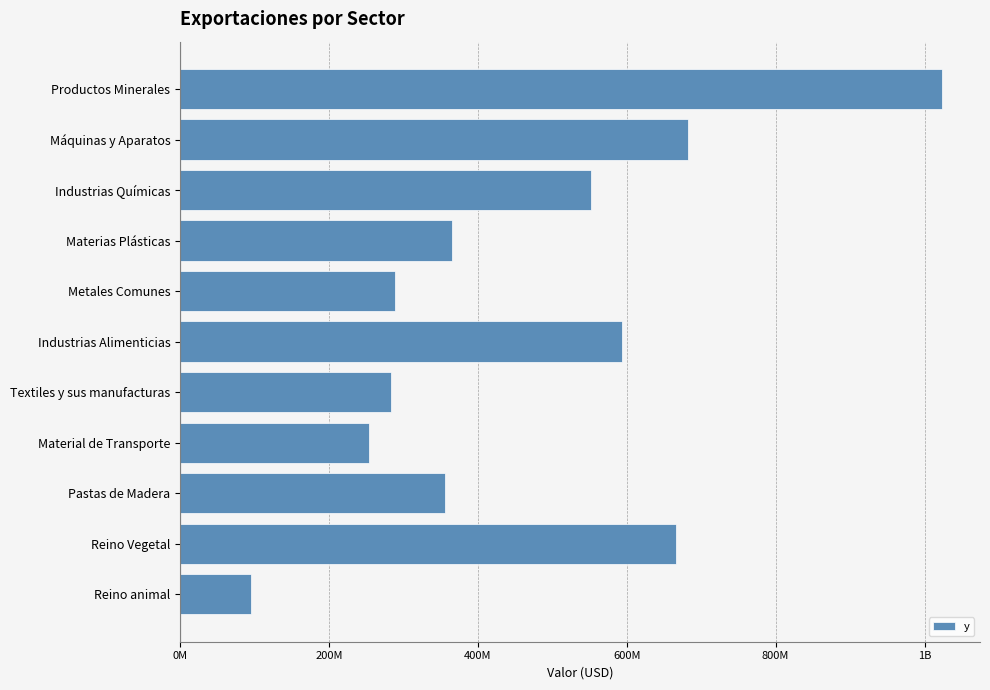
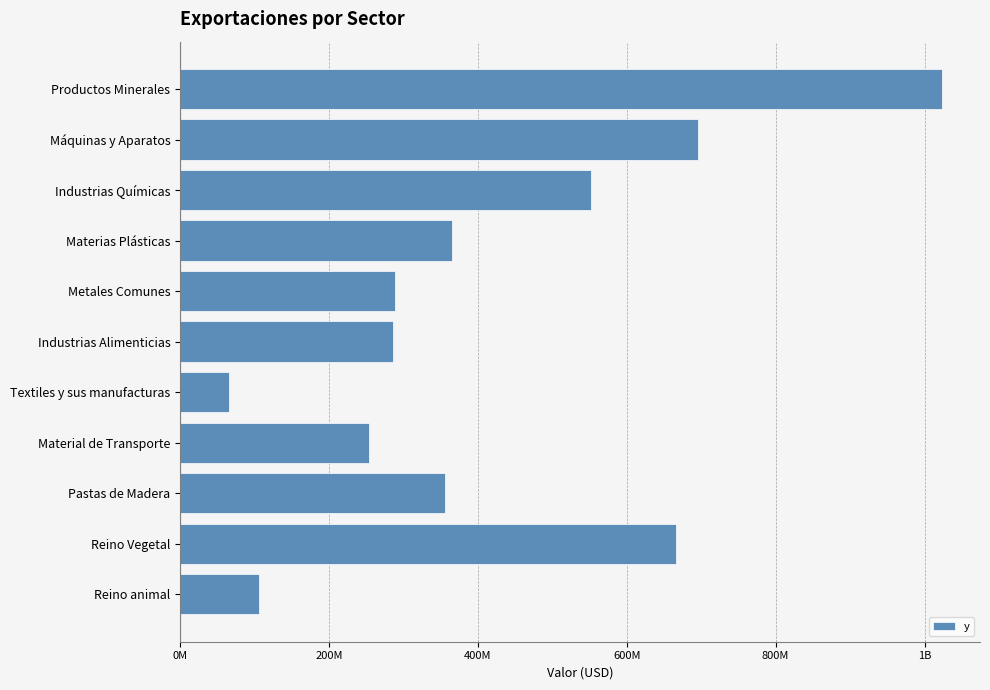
  {
    "Productos Minerales": 1020000000,
-   "Máquinas y Aparatos": 680000000,
+   "Máquinas y Aparatos": 700000000,
    "Industrias Químicas": 550000000,
    "Materias Plásticas": 370000000,
    "Metales Comunes": 290000000,
-   "Industrias Alimenticias": 590000000,
-   "Textiles y sus manufacturas": 280000000,
+   "Industrias Alimenticias": 290000000,
+   "Textiles y sus manufacturas": 70000000,
    "Material de Transporte": 250000000,
    "Pastas de Madera": 360000000,
    "Reino Vegetal": 670000000,
-   "Reino animal": 100000000
+   "Reino animal": 110000000
  }
